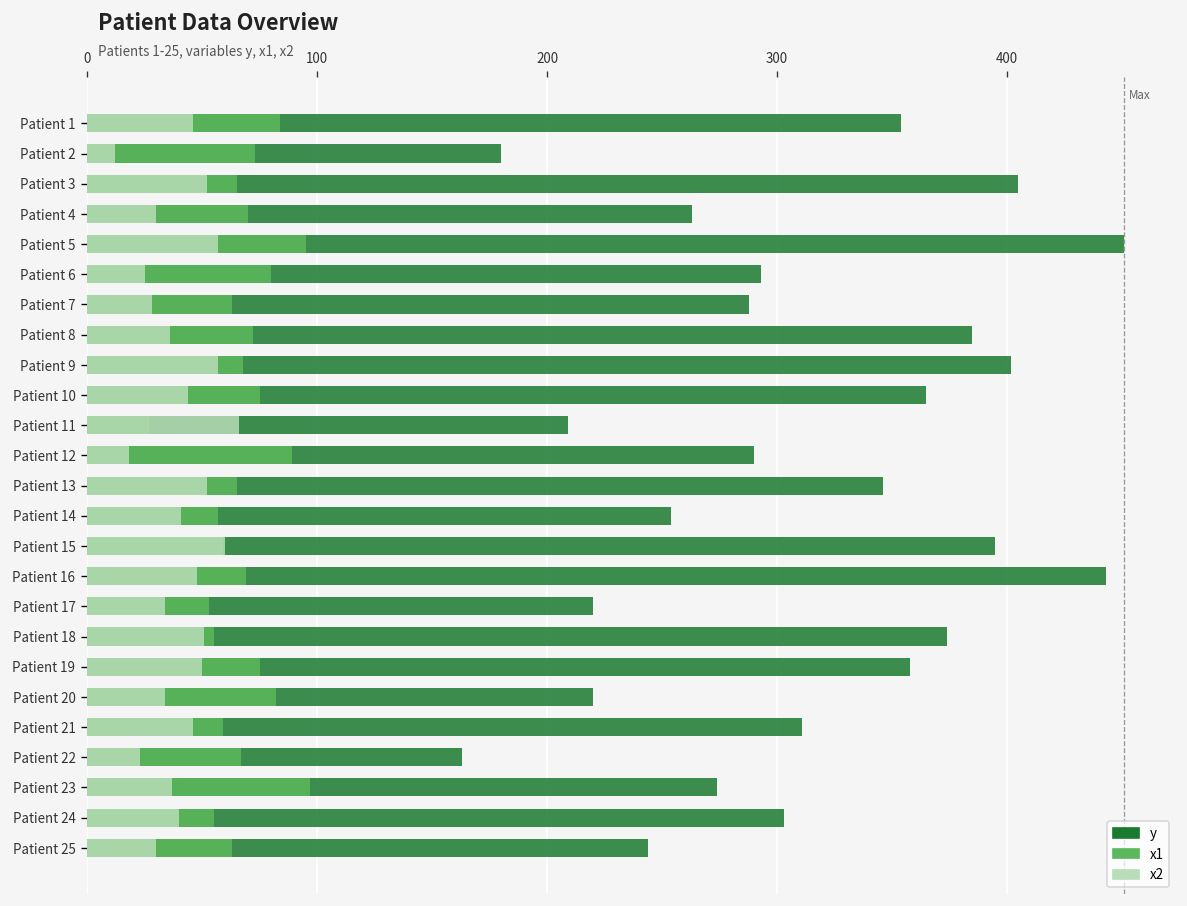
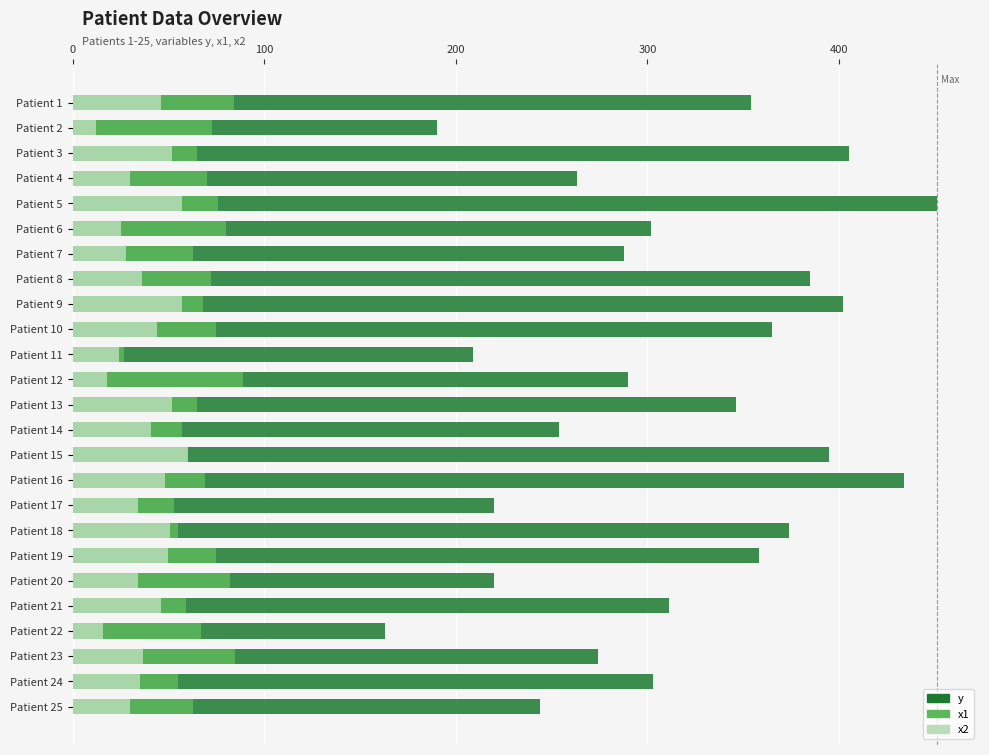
  {
    "y": {
      "Patient 1": 354,
-     "Patient 2": 180,
+     "Patient 2": 190,
      "Patient 3": 405,
      "Patient 4": 263,
      "Patient 5": 451,
-     "Patient 6": 293,
+     "Patient 6": 302,
      "Patient 7": 288,
      "Patient 8": 385,
      "Patient 9": 402,
      "Patient 10": 365,
      "Patient 11": 209,
      "Patient 12": 290,
      "Patient 13": 346,
      "Patient 14": 254,
      "Patient 15": 395,
-     "Patient 16": 443,
+     "Patient 16": 434,
      "Patient 17": 220,
      "Patient 18": 374,
      "Patient 19": 358,
      "Patient 20": 220,
      "Patient 21": 311,
      "Patient 22": 163,
      "Patient 23": 274,
      "Patient 24": 303,
      "Patient 25": 244
    },
    "x1": {
-     "Patient 5": 95,
-     "Patient 23": 97
+     "Patient 5": 76,
+     "Patient 23": 85
    },
    "x2": {
-     "Patient 11": 66,
-     "Patient 22": 23,
-     "Patient 24": 40
+     "Patient 11": 24,
+     "Patient 22": 16,
+     "Patient 24": 35
    }
  }
